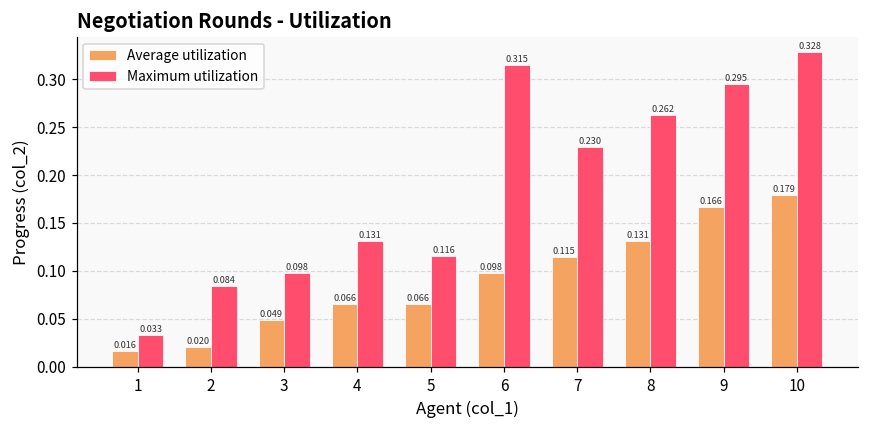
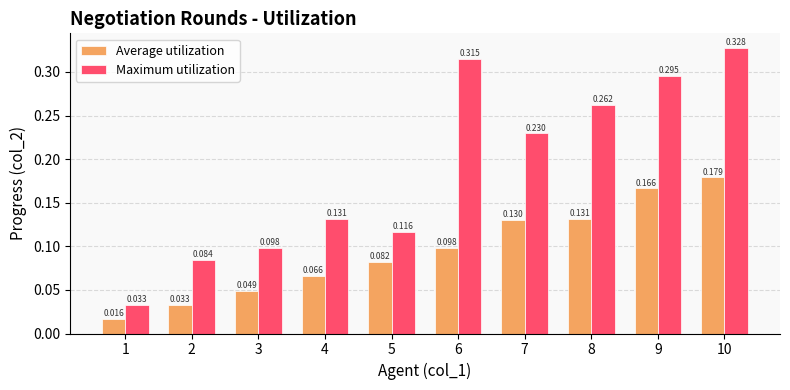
  {
    "Average utilization": {
      "1": 0.016,
-     "2": 0.020,
+     "2": 0.033,
      "3": 0.049,
      "4": 0.066,
-     "5": 0.066,
+     "5": 0.082,
      "6": 0.098,
-     "7": 0.115,
+     "7": 0.130,
      "8": 0.131,
      "9": 0.166,
      "10": 0.179
    },
    "Maximum utilization": {
      "1": 0.033,
      "2": 0.084,
      "3": 0.098,
      "4": 0.131,
      "5": 0.116,
      "6": 0.315,
      "7": 0.230,
      "8": 0.262,
      "9": 0.295,
      "10": 0.328
    }
  }
